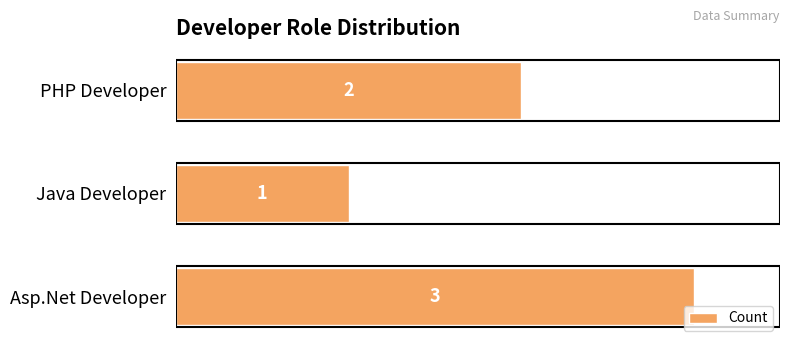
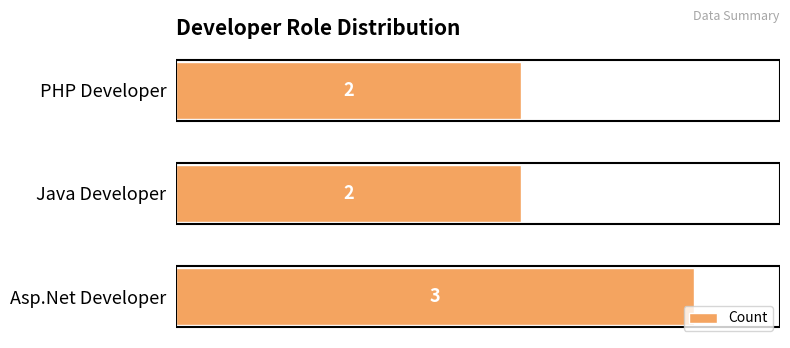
  {
    "PHP Developer": 2,
-   "Java Developer": 1,
+   "Java Developer": 2,
    "Asp.Net Developer": 3
  }
